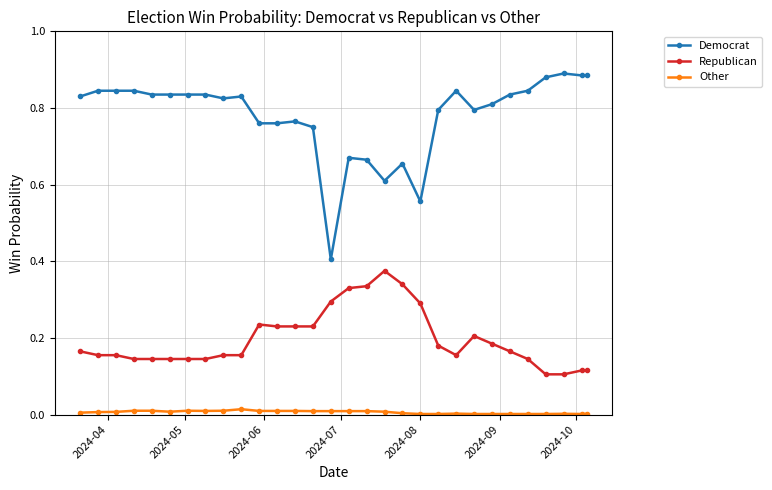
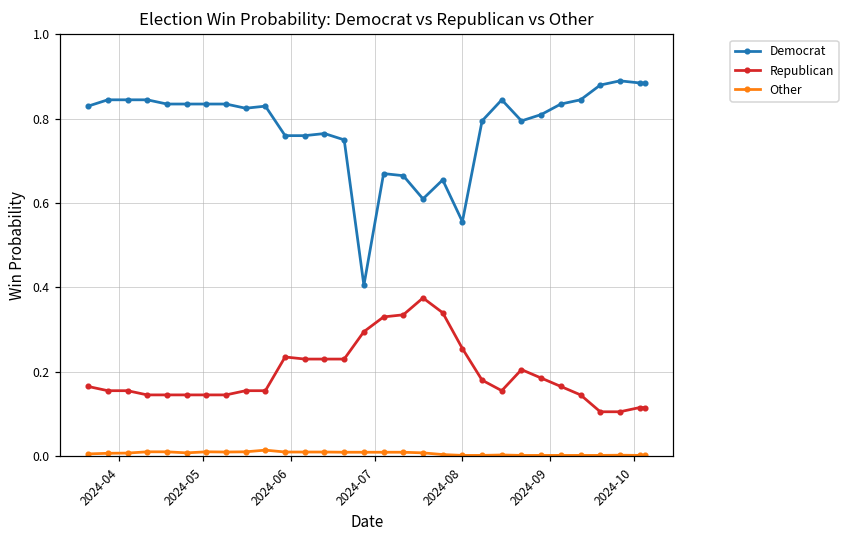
  {
    "Democrat": {
      "2024-08": 0.56
    },
    "Republican": {
-     "2024-08": 0.29
+     "2024-08": 0.26
    },
    "Other": {
      "2024-08": 0.00
    }
  }
